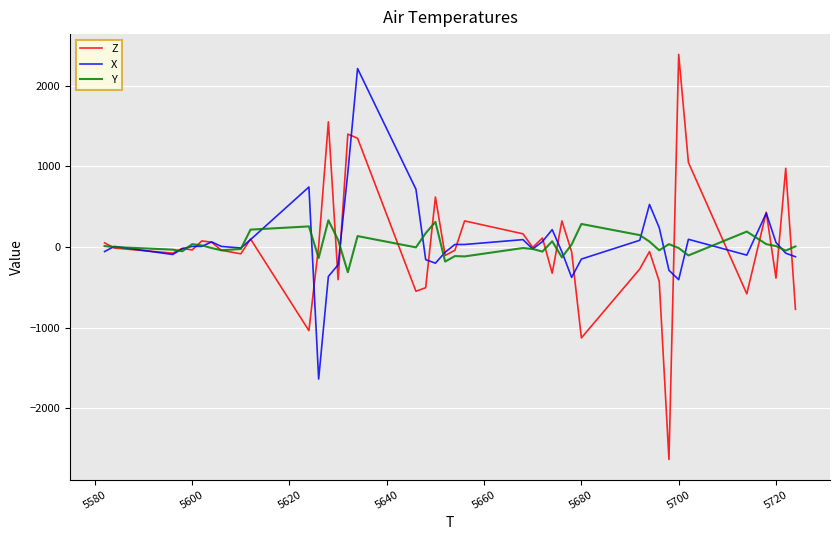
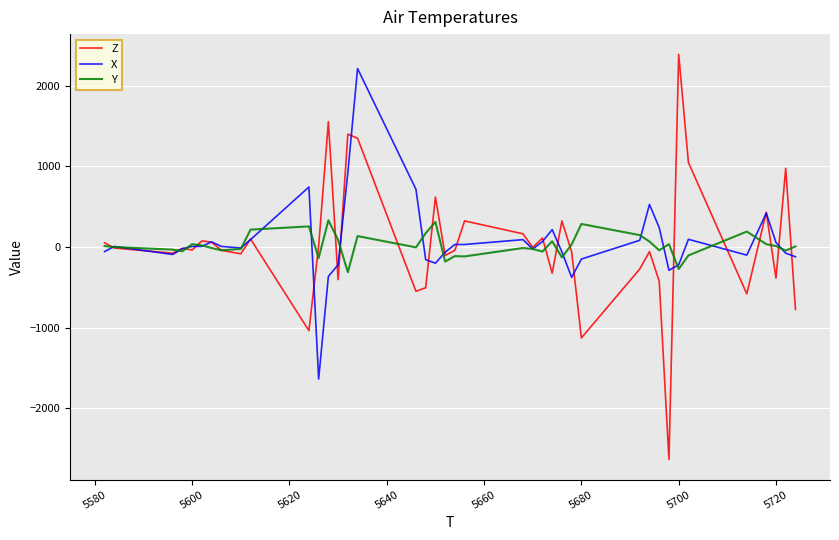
  {
    "Z": {
      "5600": 0,
      "5680": -1100,
      "5700": 2400,
      "5720": -400
    },
    "X": {
      "5680": -100,
-     "5700": -400,
+     "5700": -200,
      "5720": 100
    },
    "Y": {
      "5680": 300,
-     "5700": 0,
+     "5700": -300,
      "5720": 0
    }
  }
